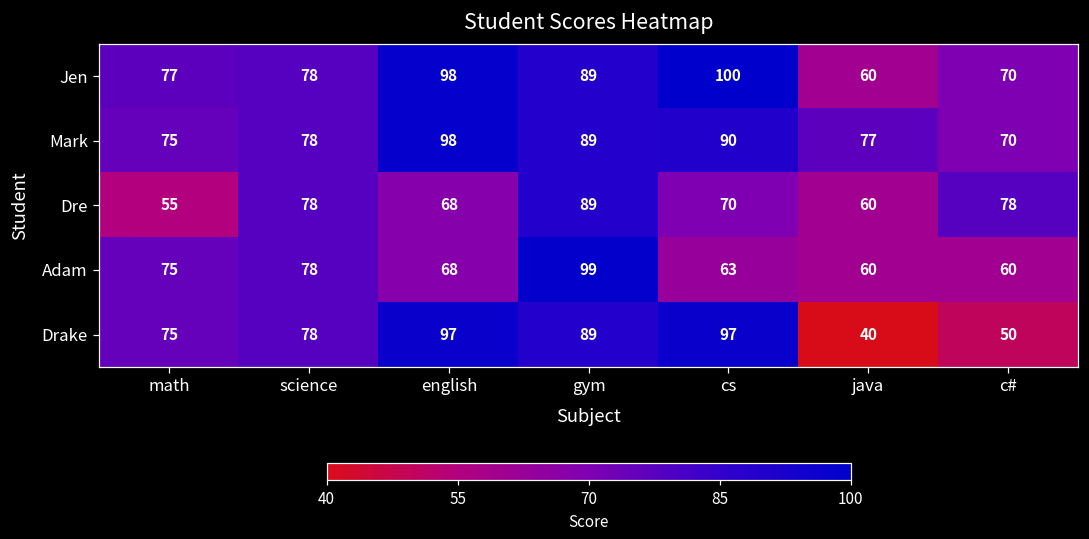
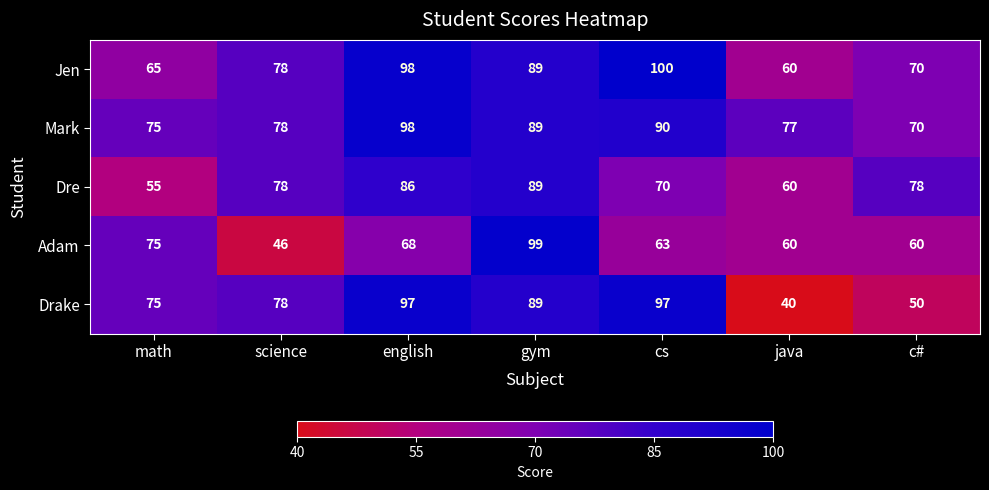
  {
    "Jen": {
-     "math": 77,
+     "math": 65,
      "science": 78,
      "english": 98,
      "gym": 89,
      "cs": 100,
      "java": 60,
      "c#": 70
    },
    "Mark": {
      "math": 75,
      "science": 78,
      "english": 98,
      "gym": 89,
      "cs": 90,
      "java": 77,
      "c#": 70
    },
    "Dre": {
      "math": 55,
      "science": 78,
-     "english": 68,
+     "english": 86,
      "gym": 89,
      "cs": 70,
      "java": 60,
      "c#": 78
    },
    "Adam": {
      "math": 75,
-     "science": 78,
+     "science": 46,
      "english": 68,
      "gym": 99,
      "cs": 63,
      "java": 60,
      "c#": 60
    },
    "Drake": {
      "math": 75,
      "science": 78,
      "english": 97,
      "gym": 89,
      "cs": 97,
      "java": 40,
      "c#": 50
    }
  }
